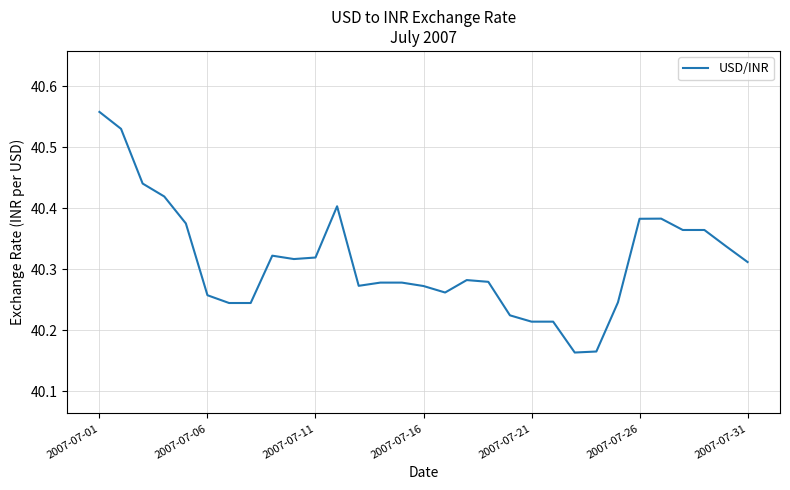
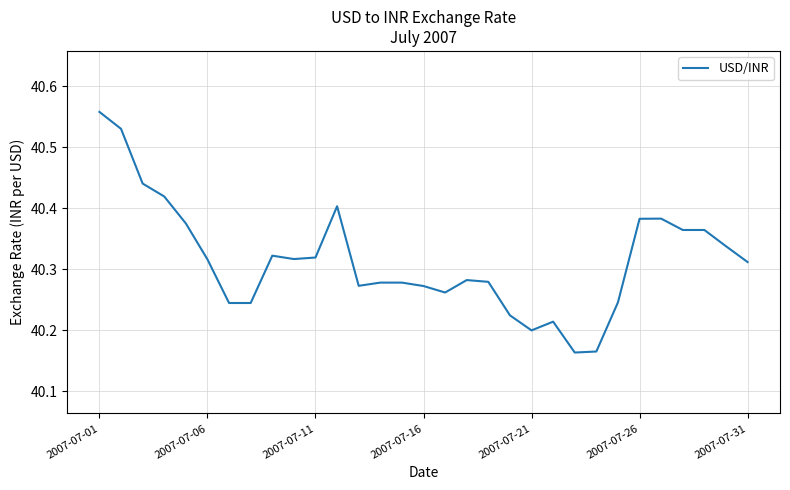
  {
    "2007-07-01": 40.56,
-   "2007-07-06": 40.26,
+   "2007-07-06": 40.32,
    "2007-07-11": 40.32,
    "2007-07-16": 40.27,
-   "2007-07-21": 40.21,
+   "2007-07-21": 40.20,
    "2007-07-26": 40.38,
    "2007-07-31": 40.31
  }
